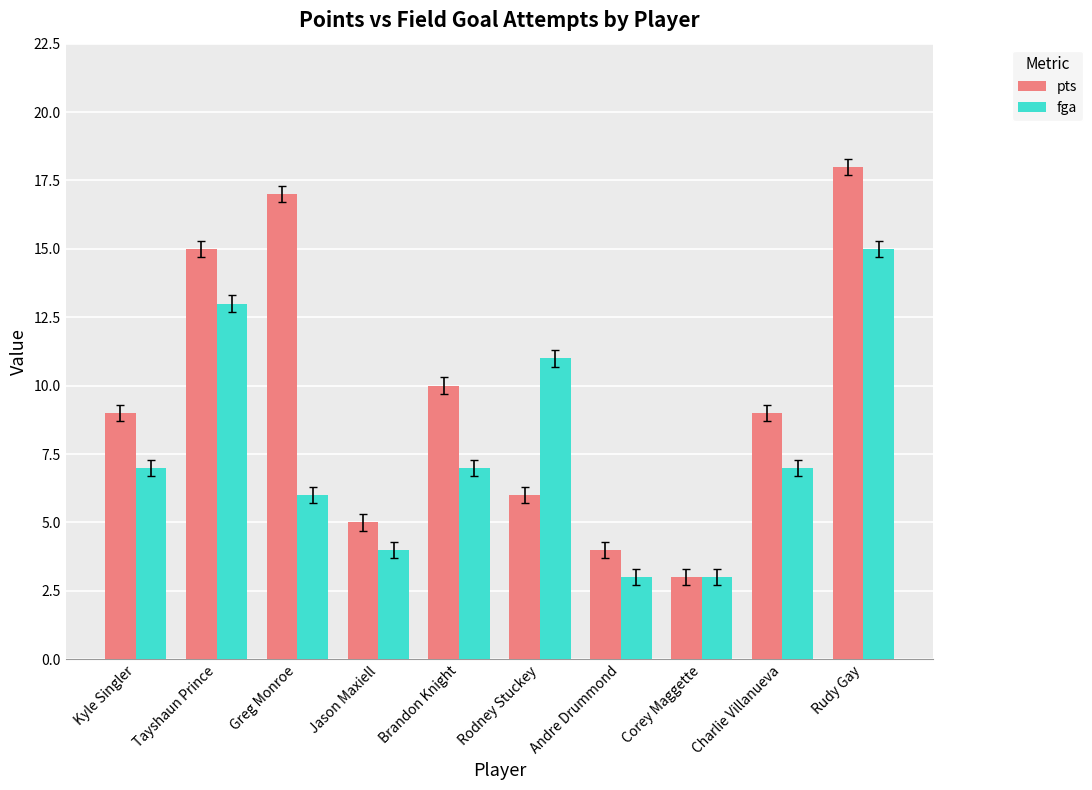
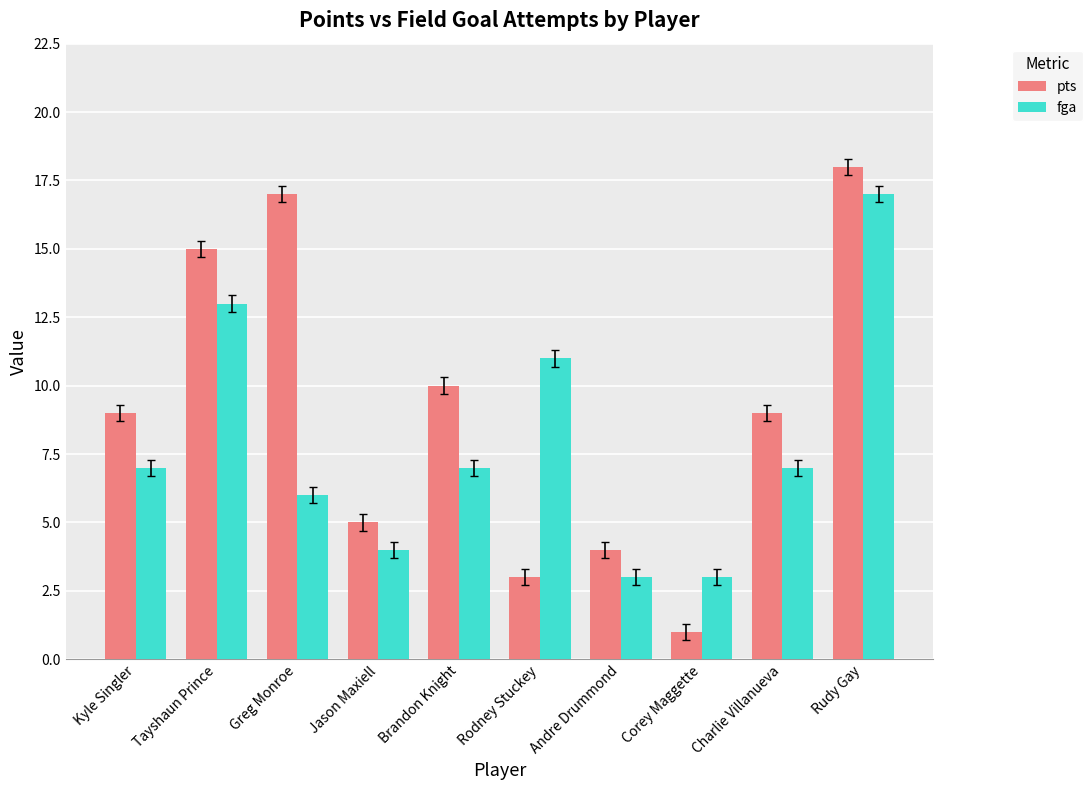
  {
    "pts": {
      "Kyle Singler": 9,
      "Tayshaun Prince": 15,
      "Greg Monroe": 17,
      "Jason Maxiell": 5,
      "Brandon Knight": 10,
-     "Rodney Stuckey": 6,
+     "Rodney Stuckey": 3,
      "Andre Drummond": 4,
-     "Corey Maggette": 3,
+     "Corey Maggette": 1,
      "Charlie Villanueva": 9,
      "Rudy Gay": 18
    },
    "fga": {
      "Kyle Singler": 7,
      "Tayshaun Prince": 13,
      "Greg Monroe": 6,
      "Jason Maxiell": 4,
      "Brandon Knight": 7,
      "Rodney Stuckey": 11,
      "Andre Drummond": 3,
      "Corey Maggette": 3,
      "Charlie Villanueva": 7,
-     "Rudy Gay": 15
+     "Rudy Gay": 17
    }
  }
